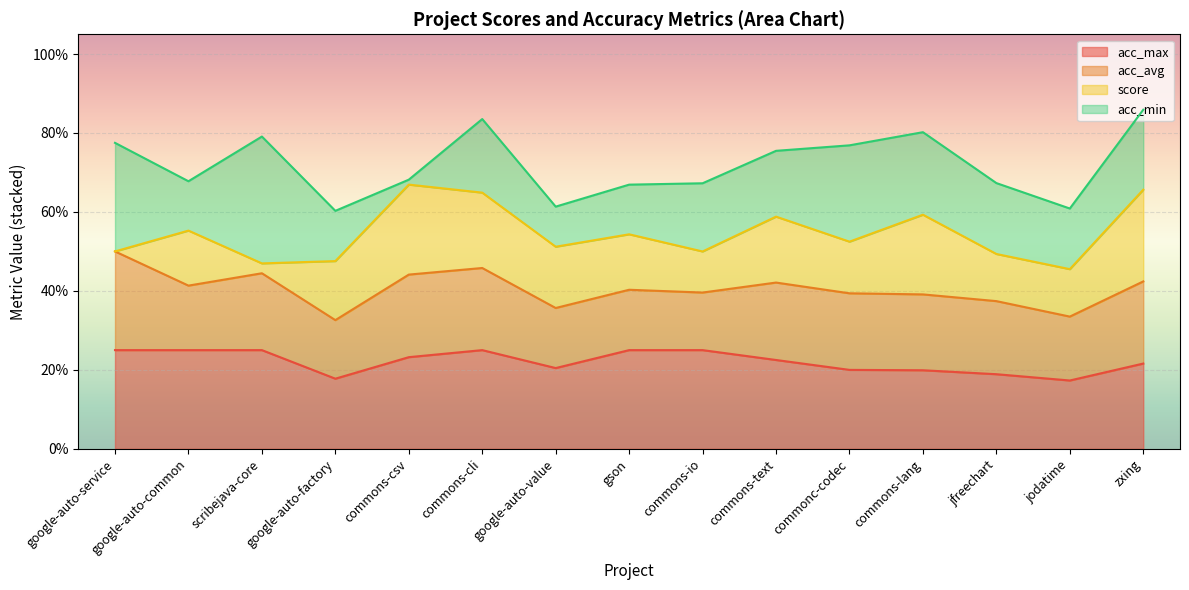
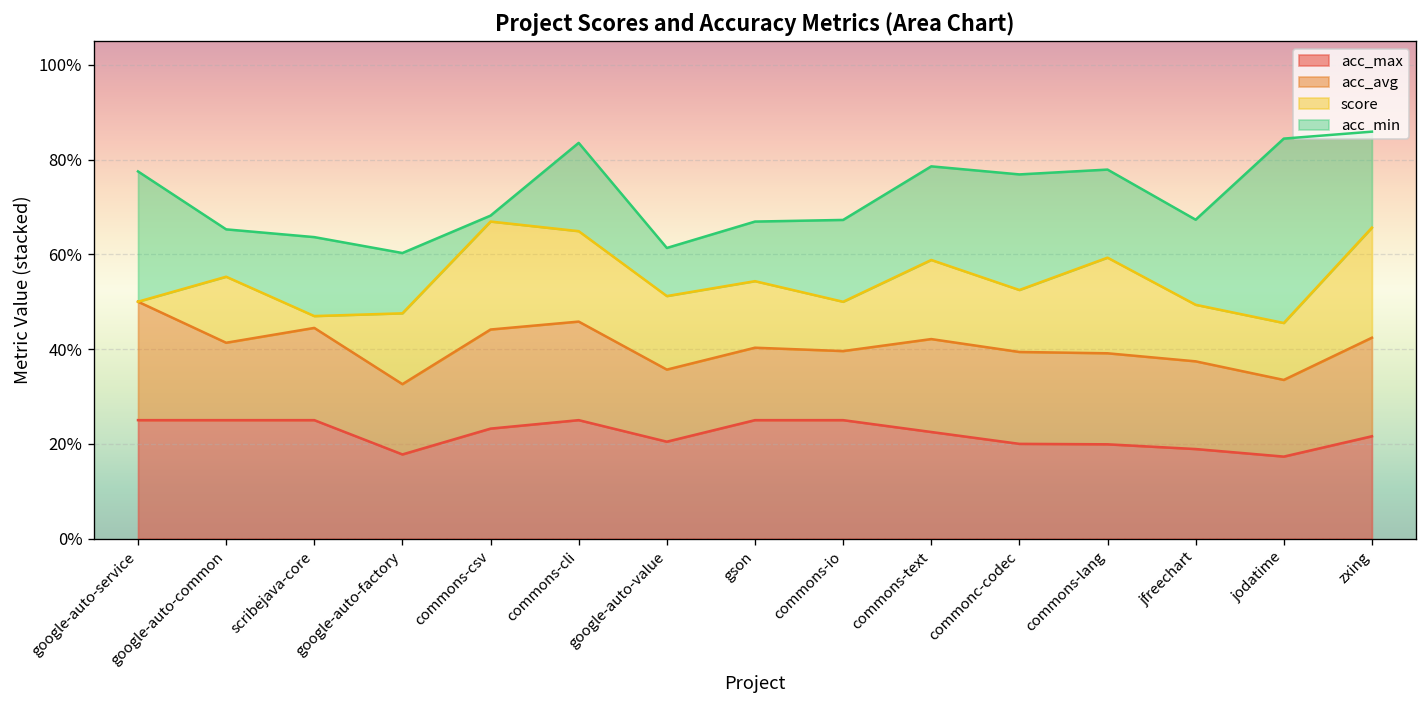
  {
    "acc_min": {
      "google-auto-service": "28%",
-     "google-auto-common": "13%",
-     "scribejava-core": "32%",
+     "google-auto-common": "10%",
+     "scribejava-core": "17%",
      "google-auto-factory": "13%",
      "commons-csv": "1%",
      "commons-cli": "19%",
      "google-auto-value": "10%",
      "gson": "13%",
      "commons-io": "17%",
-     "commons-text": "17%",
+     "commons-text": "20%",
      "commonc-codec": "24%",
-     "commons-lang": "21%",
+     "commons-lang": "19%",
      "jfreechart": "18%",
-     "jodatime": "15%"
+     "jodatime": "39%"
    }
  }
